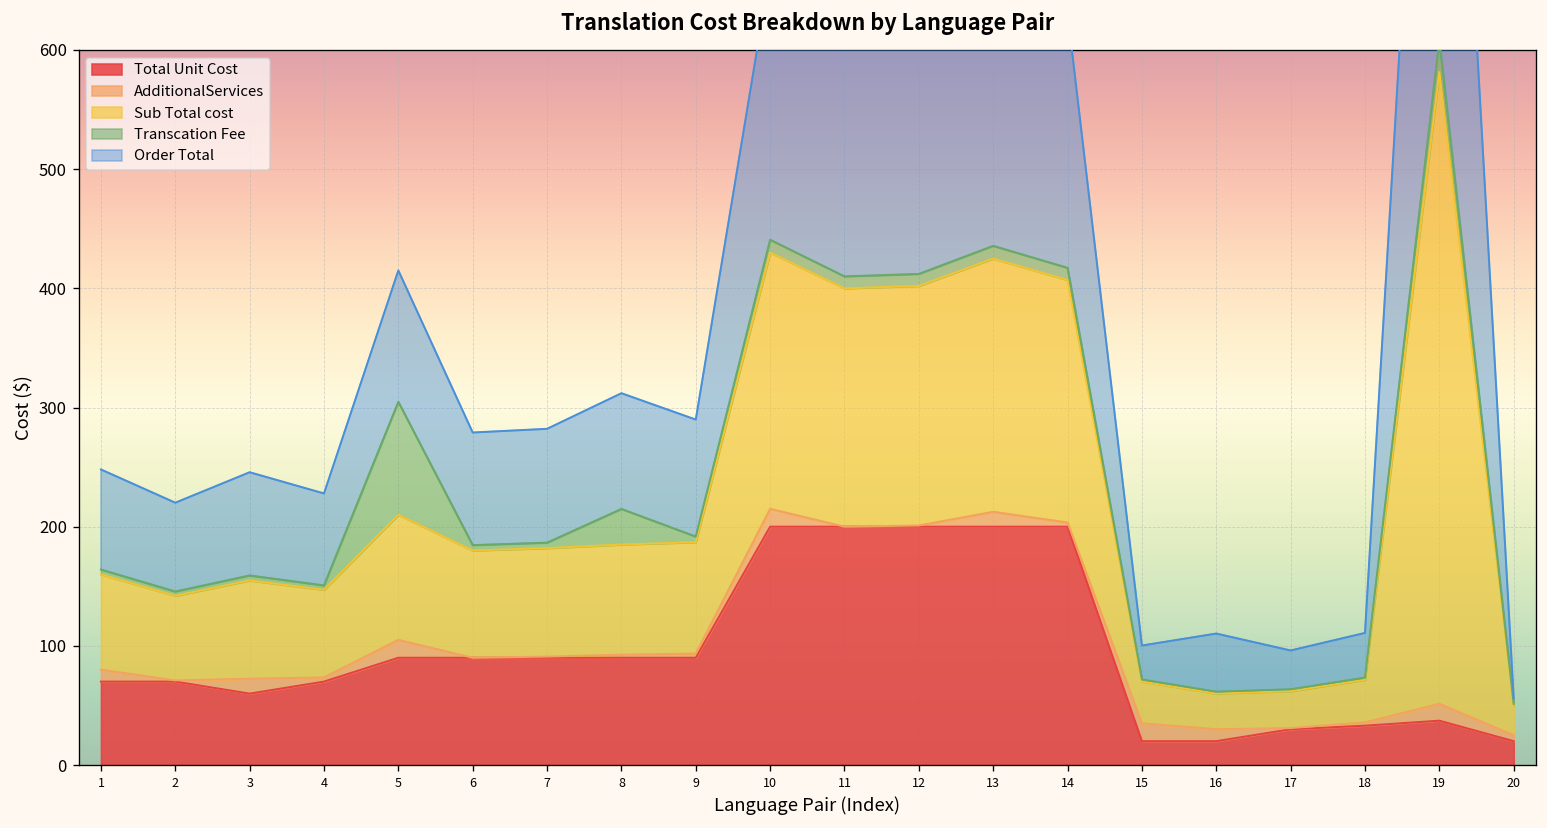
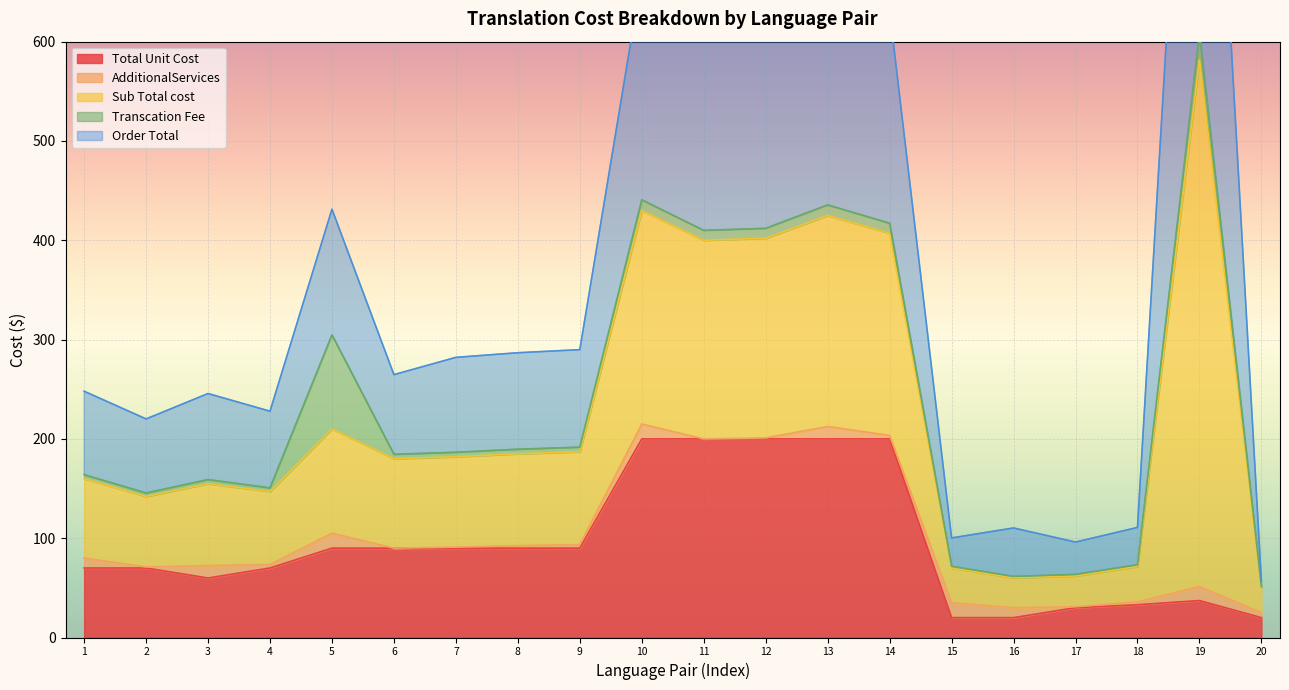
  {
    "Total Unit Cost": {
      "1": 70,
      "3": 60,
      "4": 70,
      "5": 90,
      "9": 90,
      "10": 200,
      "13": 200,
      "14": 200,
      "15": 20,
      "16": 20,
      "18": 30,
      "19": 40,
      "20": 20
    },
    "Transcation Fee": {
      "1": 0,
      "2": 0,
      "3": 0,
      "4": 0,
      "5": 90,
      "6": 0,
      "7": 0,
-     "8": 30,
+     "8": 0,
      "9": 0,
      "10": 10,
      "11": 10,
      "12": 10,
      "13": 10,
      "14": 10
    },
    "Order Total": {
      "1": 80,
      "2": 70,
      "3": 90,
      "4": 80,
-     "5": 110,
-     "6": 90,
+     "5": 130,
+     "6": 80,
      "7": 100,
      "8": 100,
      "9": 100,
      "15": 30,
      "16": 50,
      "17": 30,
      "18": 40,
      "20": 0
    }
  }
